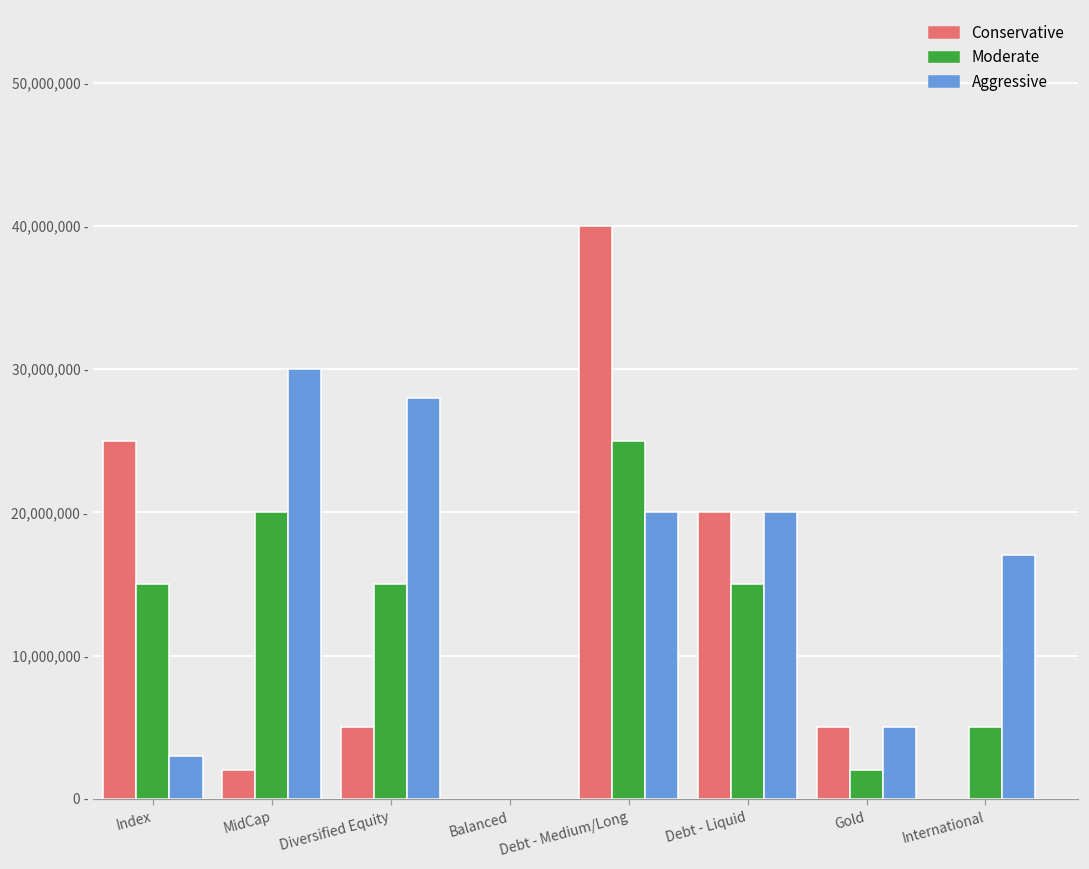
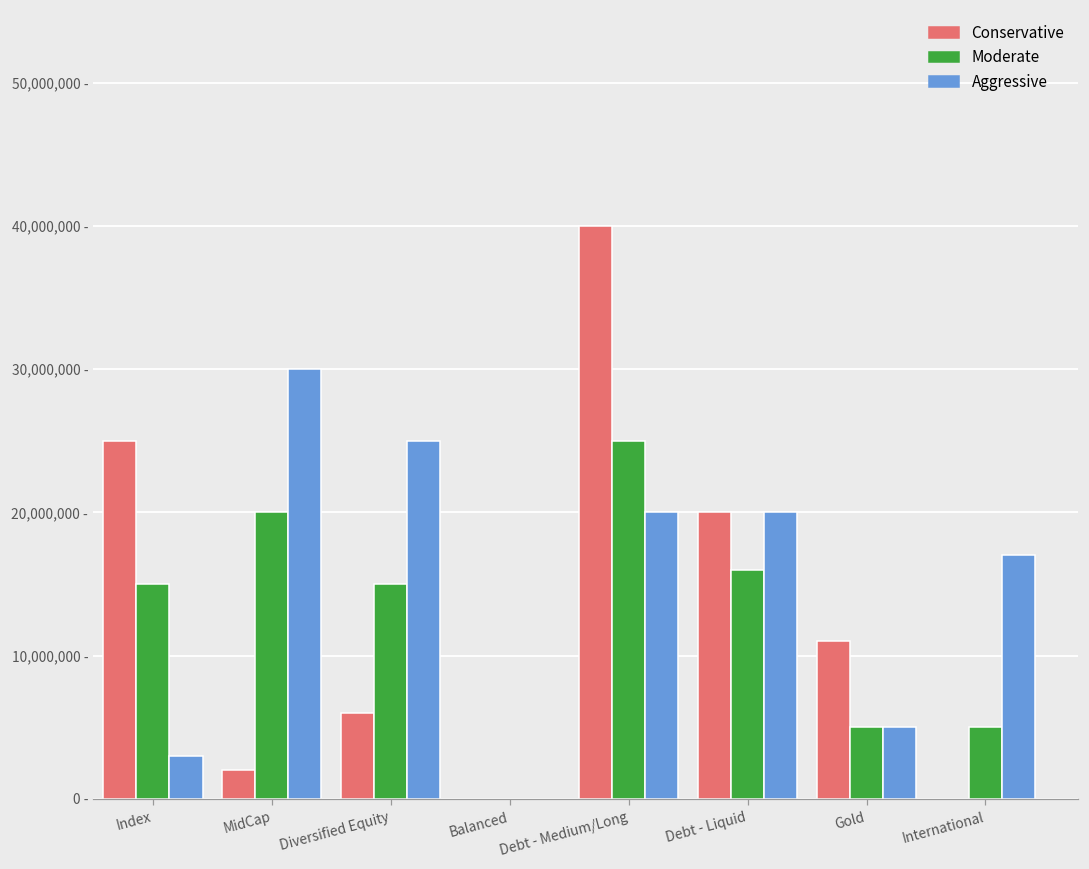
  {
    "Conservative": {
      "Index": "25,000,000 -",
      "MidCap": "2,000,000 -",
-     "Diversified Equity": "5,000,000 -",
+     "Diversified Equity": "6,000,000 -",
      "Balanced": "0 -",
      "Debt - Medium/Long": "40,000,000 -",
      "Debt - Liquid": "20,000,000 -",
-     "Gold": "5,000,000 -",
+     "Gold": "11,000,000 -",
      "International": "0 -"
    },
    "Moderate": {
      "Index": "15,000,000 -",
      "MidCap": "20,000,000 -",
      "Diversified Equity": "15,000,000 -",
      "Balanced": "0 -",
      "Debt - Medium/Long": "25,000,000 -",
-     "Debt - Liquid": "15,000,000 -",
-     "Gold": "2,000,000 -",
+     "Debt - Liquid": "16,000,000 -",
+     "Gold": "5,000,000 -",
      "International": "5,000,000 -"
    },
    "Aggressive": {
      "Index": "3,000,000 -",
      "MidCap": "30,000,000 -",
-     "Diversified Equity": "28,000,000 -",
+     "Diversified Equity": "25,000,000 -",
      "Balanced": "0 -",
      "Debt - Medium/Long": "20,000,000 -",
      "Debt - Liquid": "20,000,000 -",
      "Gold": "5,000,000 -",
      "International": "17,000,000 -"
    }
  }
